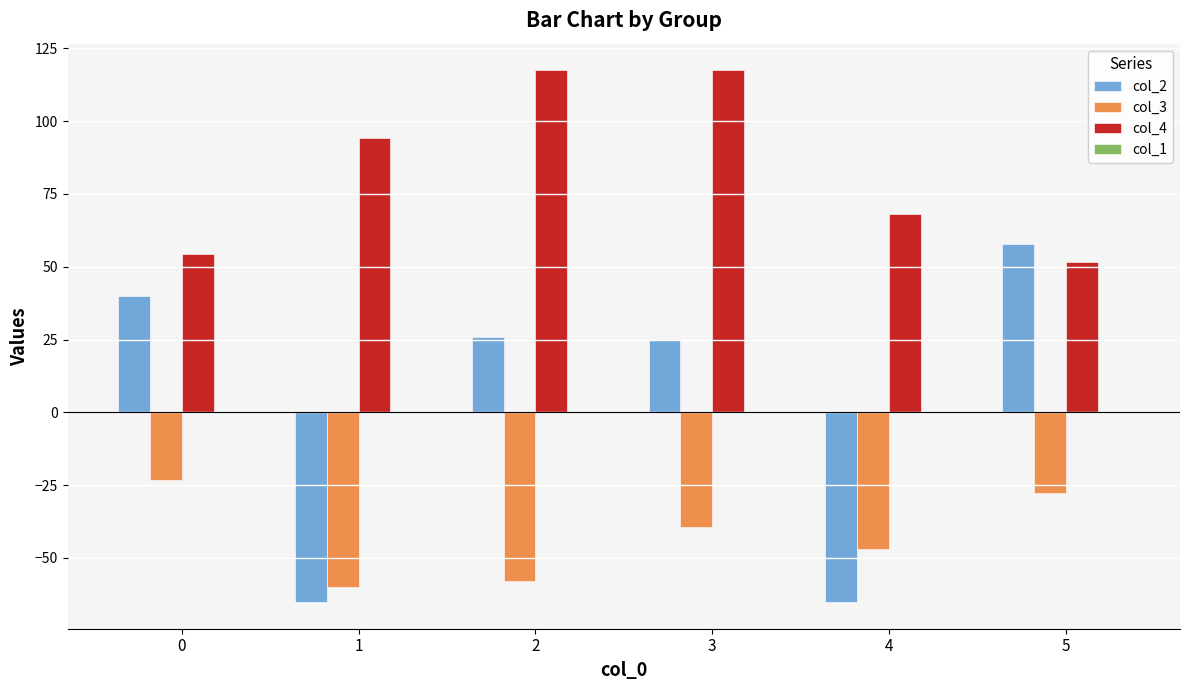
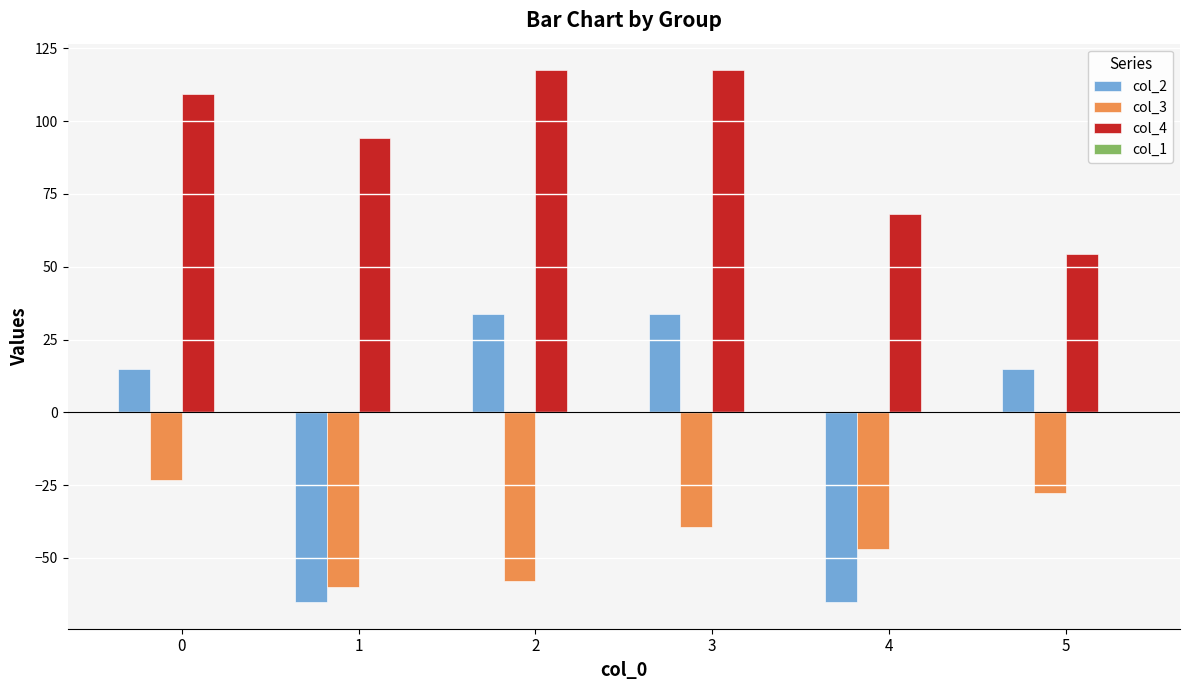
  {
    "col_2": {
-     "0": 40,
+     "0": 15,
      "1": -65,
-     "2": 26,
-     "3": 25,
+     "2": 34,
+     "3": 34,
      "4": -65,
-     "5": 58
+     "5": 15
    },
    "col_3": {
      "0": -23,
      "1": -60,
      "2": -58,
      "3": -39,
      "4": -47,
      "5": -28
    },
    "col_4": {
-     "0": 54,
+     "0": 110,
      "1": 94,
      "2": 118,
      "3": 118,
      "4": 68,
-     "5": 52
+     "5": 54
    },
    "col_1": {
      "0": 0,
      "1": 0,
      "2": 0,
      "3": 0,
      "4": 0,
      "5": 0
    }
  }
